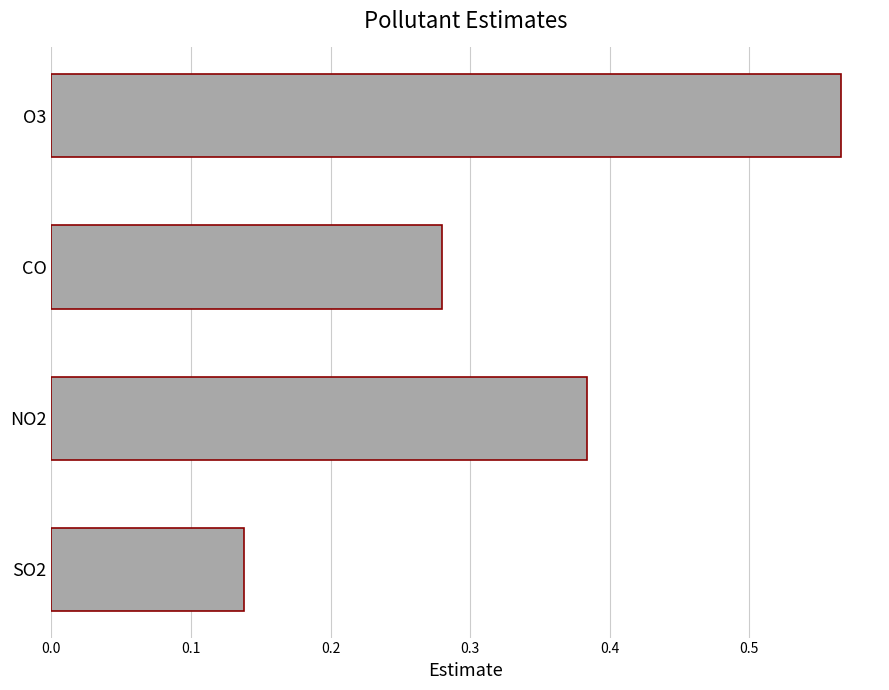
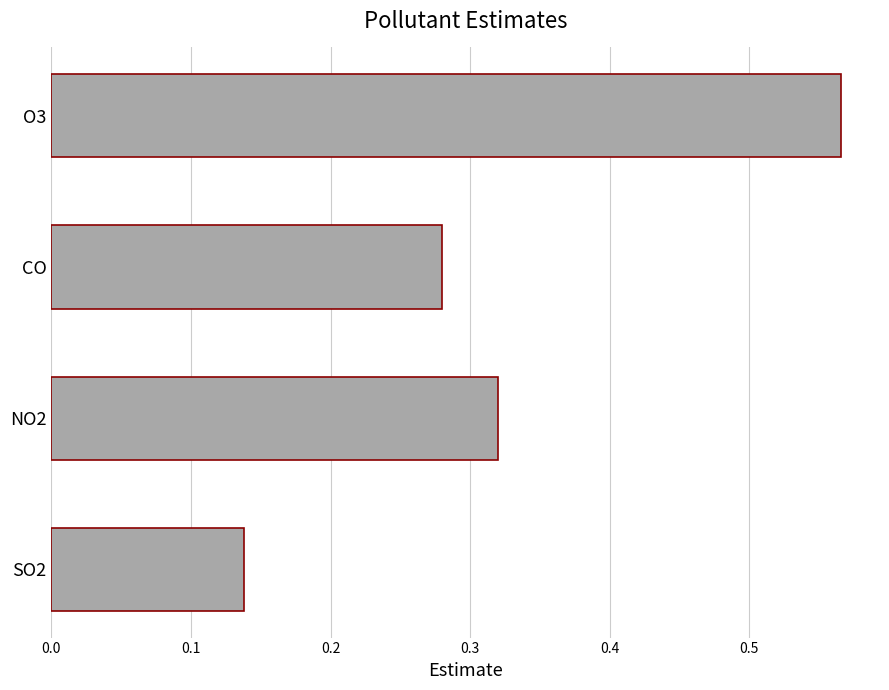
  {
    "O3": 0.565,
    "CO": 0.280,
-   "NO2": 0.383,
+   "NO2": 0.320,
    "SO2": 0.138
  }
